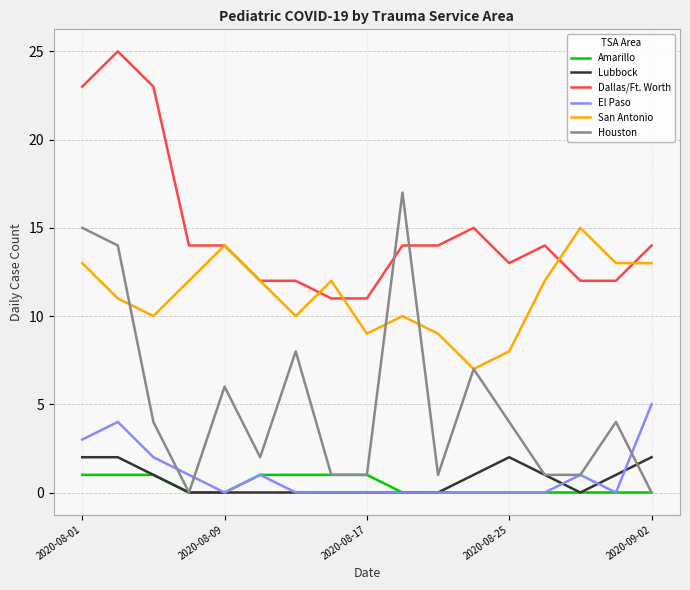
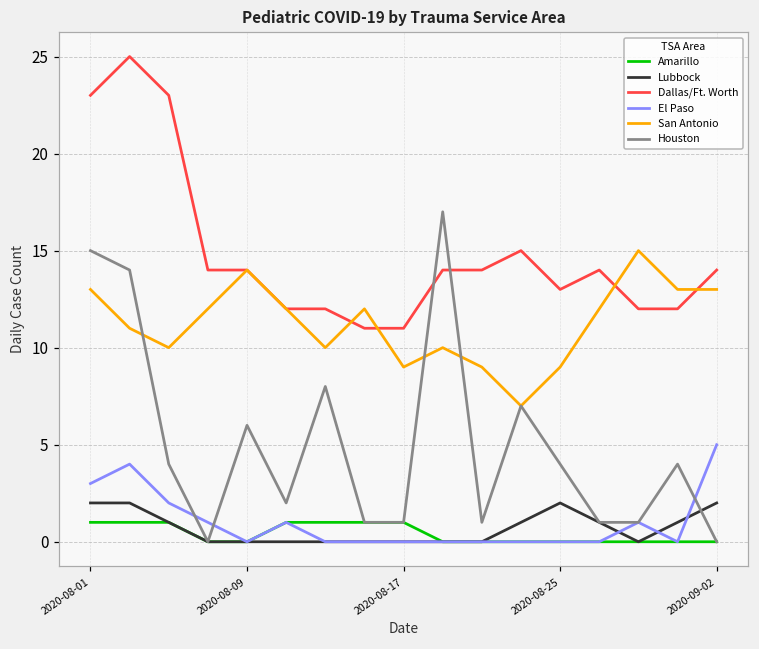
  {
    "Amarillo": {
      "2020-08-01": 1
    },
    "Lubbock": {
      "2020-08-01": 2,
      "2020-08-25": 2,
      "2020-09-02": 2
    },
    "Dallas/Ft. Worth": {
      "2020-08-01": 23,
      "2020-08-17": 11,
      "2020-08-25": 13,
      "2020-09-02": 14
    },
    "El Paso": {
      "2020-08-01": 3,
      "2020-09-02": 5
    },
    "San Antonio": {
      "2020-08-01": 13,
      "2020-08-17": 9,
-     "2020-08-25": 8,
+     "2020-08-25": 9,
      "2020-09-02": 13
    },
    "Houston": {
      "2020-08-01": 15,
      "2020-08-09": 6,
      "2020-08-25": 4
    }
  }
